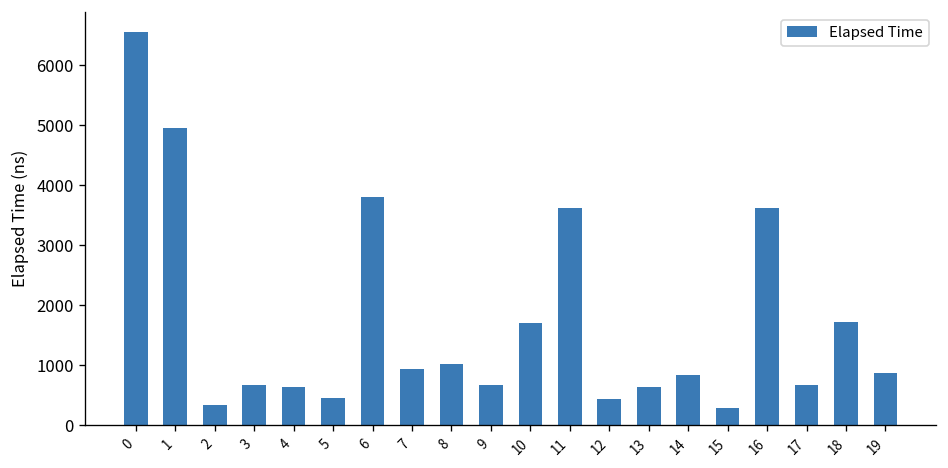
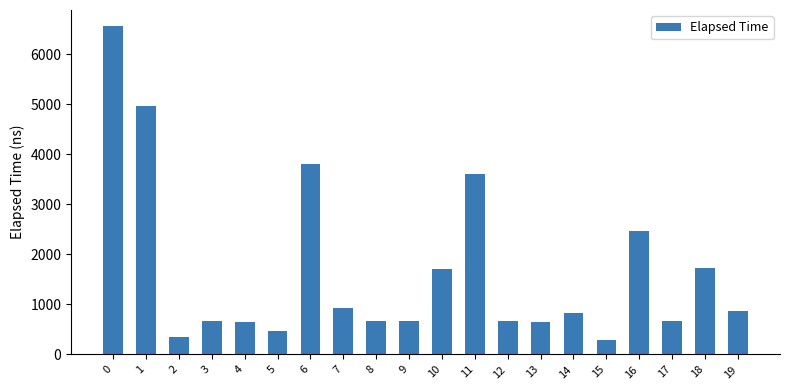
  {
    "0": 6600,
    "1": 5000,
    "2": 300,
    "3": 700,
    "4": 600,
    "5": 500,
    "6": 3800,
    "7": 900,
-   "8": 1000,
+   "8": 700,
    "9": 700,
    "10": 1700,
    "11": 3600,
-   "12": 400,
+   "12": 700,
    "13": 600,
    "14": 800,
    "15": 300,
-   "16": 3600,
+   "16": 2500,
    "17": 700,
    "18": 1700,
    "19": 900
  }
